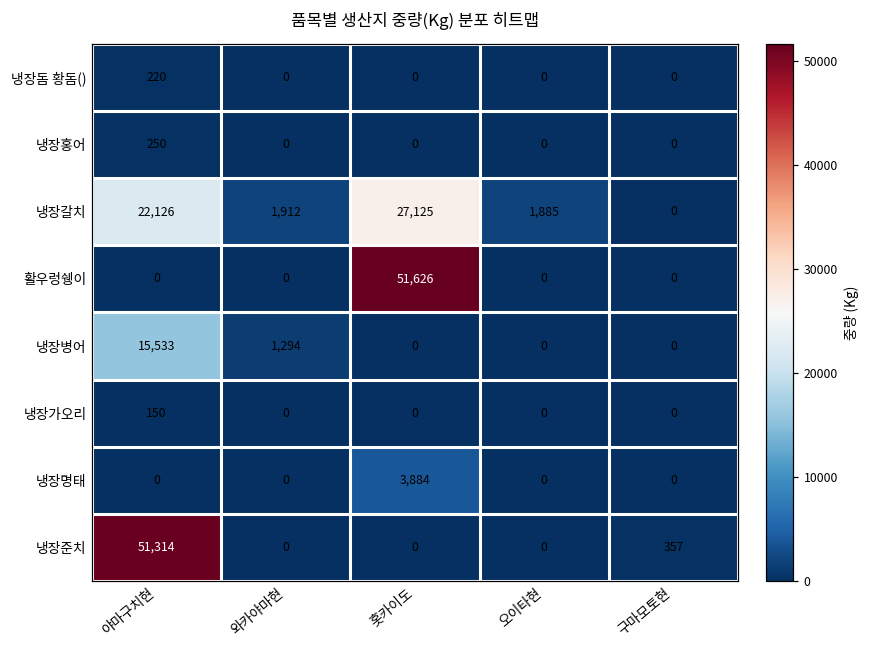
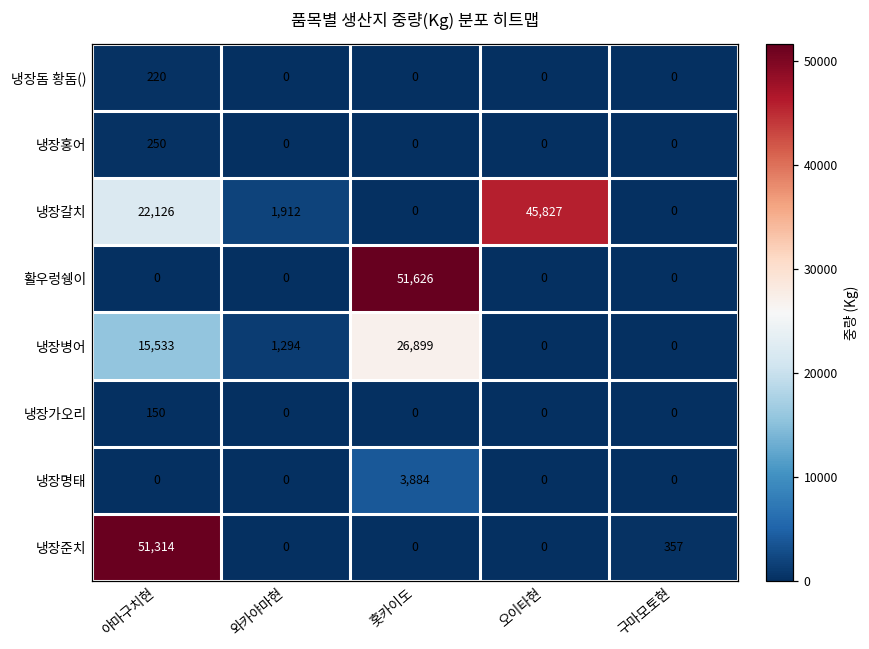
  {
    "냉장돔 황돔()": {
      "야마구치현": "220",
      "와카야마현": "0",
      "홋카이도": "0",
      "오이타현": "0",
      "구마모토현": "0"
    },
    "냉장홍어": {
      "야마구치현": "250",
      "와카야마현": "0",
      "홋카이도": "0",
      "오이타현": "0",
      "구마모토현": "0"
    },
    "냉장갈치": {
      "야마구치현": "22,126",
      "와카야마현": "1,912",
-     "홋카이도": "27,125",
-     "오이타현": "1,885",
+     "홋카이도": "0",
+     "오이타현": "45,827",
      "구마모토현": "0"
    },
    "활우렁쉥이": {
      "야마구치현": "0",
      "와카야마현": "0",
      "홋카이도": "51,626",
      "오이타현": "0",
      "구마모토현": "0"
    },
    "냉장병어": {
      "야마구치현": "15,533",
      "와카야마현": "1,294",
-     "홋카이도": "0",
+     "홋카이도": "26,899",
      "오이타현": "0",
      "구마모토현": "0"
    },
    "냉장가오리": {
      "야마구치현": "150",
      "와카야마현": "0",
      "홋카이도": "0",
      "오이타현": "0",
      "구마모토현": "0"
    },
    "냉장명태": {
      "야마구치현": "0",
      "와카야마현": "0",
      "홋카이도": "3,884",
      "오이타현": "0",
      "구마모토현": "0"
    },
    "냉장준치": {
      "야마구치현": "51,314",
      "와카야마현": "0",
      "홋카이도": "0",
      "오이타현": "0",
      "구마모토현": "357"
    }
  }
